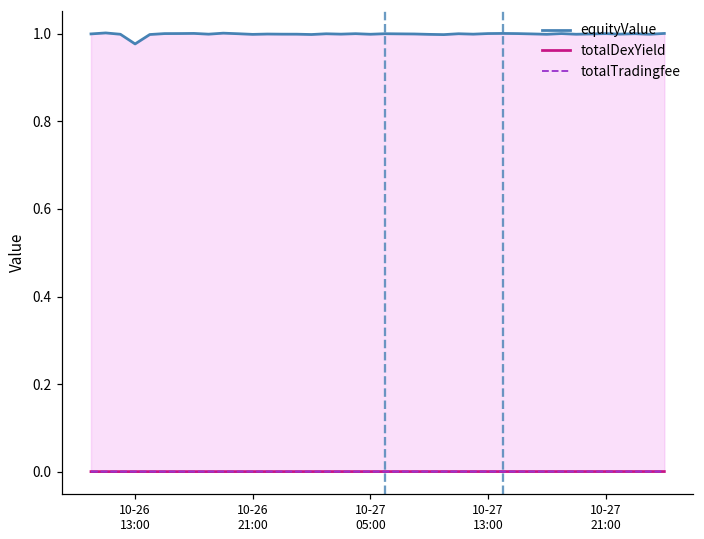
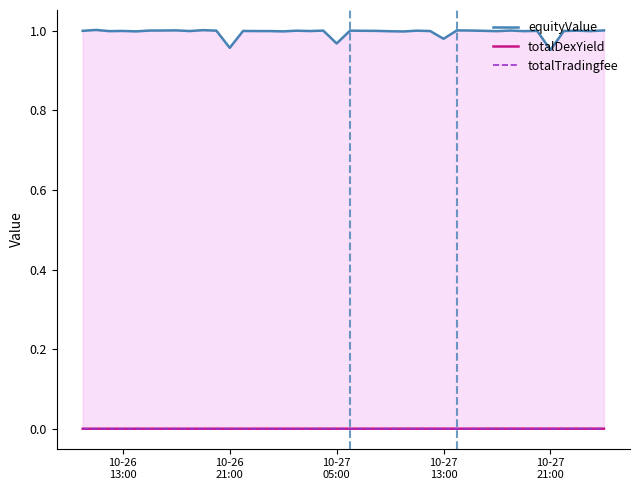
  {
    "equityValue": {
-     "10-26 13:00": 0.98,
-     "10-26 21:00": 1.00,
-     "10-27 05:00": 1.00,
-     "10-27 13:00": 1.00,
-     "10-27 21:00": 1.00
+     "10-26 13:00": 1.00,
+     "10-26 21:00": 0.96,
+     "10-27 05:00": 0.97,
+     "10-27 13:00": 0.98,
+     "10-27 21:00": 0.95
    },
    "totalTradingfee": {
      "10-26 13:00": 0.00,
      "10-26 21:00": 0.00,
      "10-27 05:00": 0.00,
      "10-27 13:00": 0.00,
      "10-27 21:00": 0.00
    }
  }
